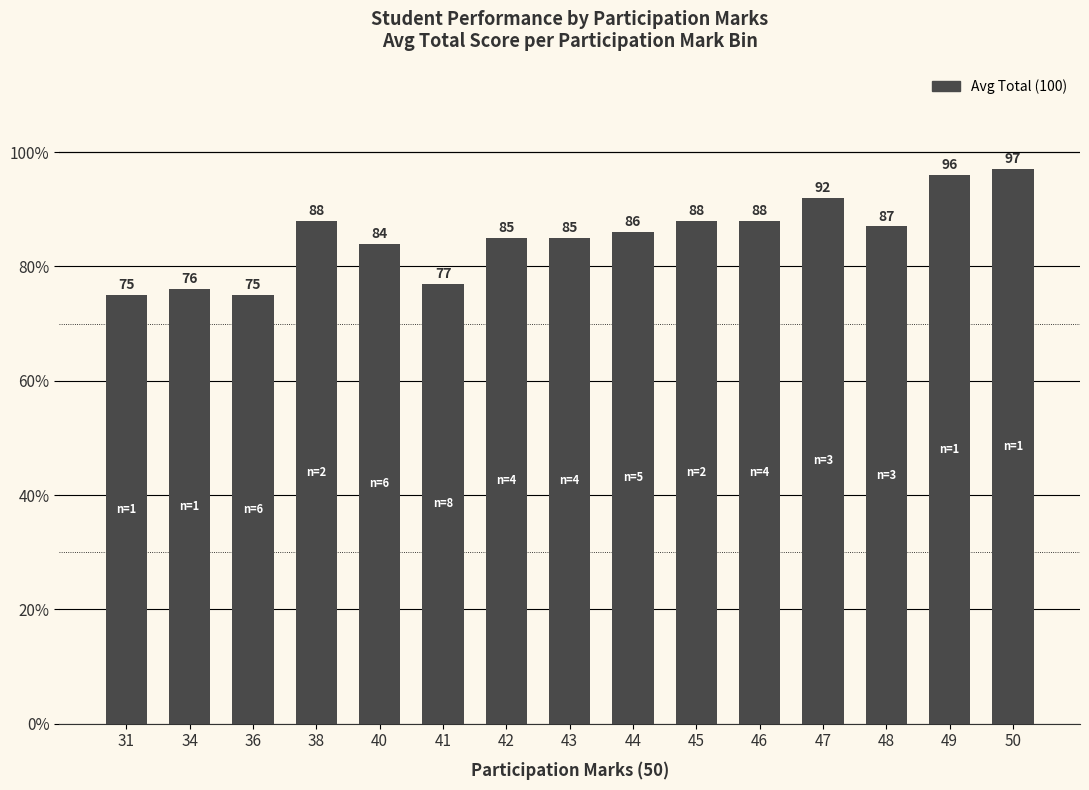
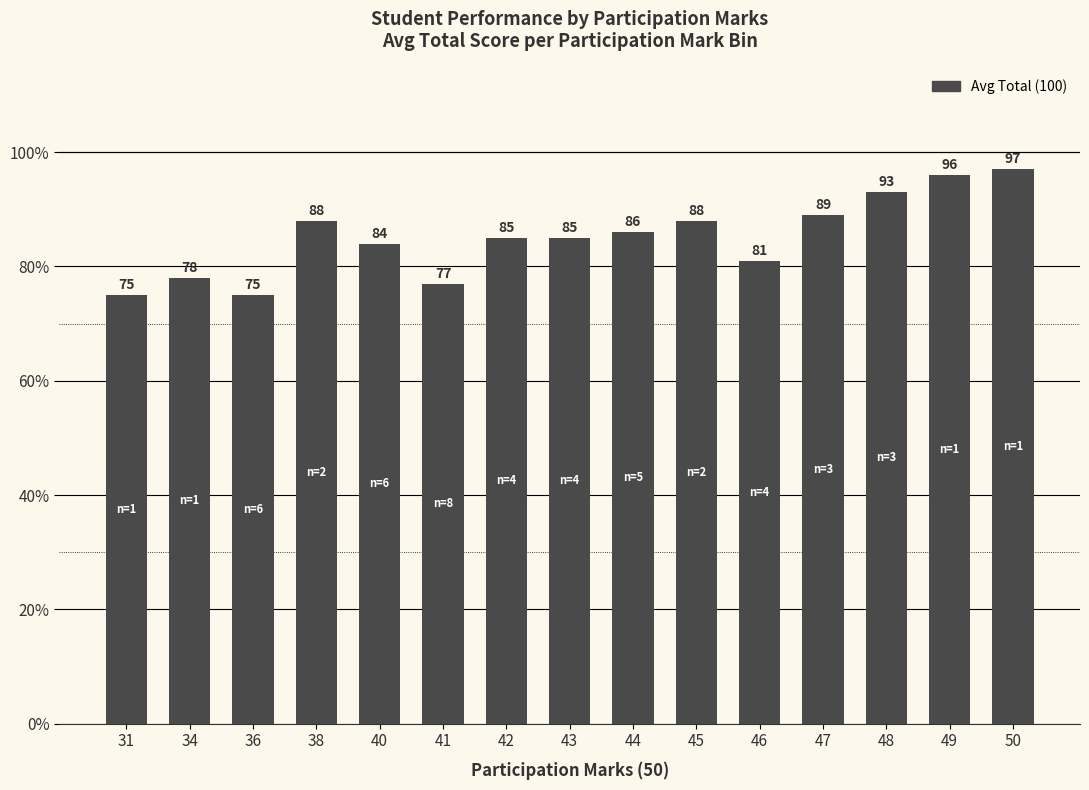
  {
    "31": 75,
-   "34": 76,
+   "34": 78,
    "36": 75,
    "38": 88,
    "40": 84,
    "41": 77,
    "42": 85,
    "43": 85,
    "44": 86,
    "45": 88,
-   "46": 88,
-   "47": 92,
-   "48": 87,
+   "46": 81,
+   "47": 89,
+   "48": 93,
    "49": 96,
    "50": 97
  }
